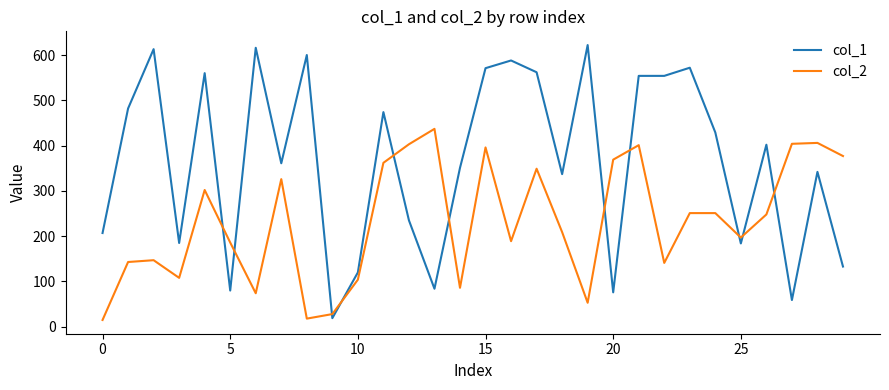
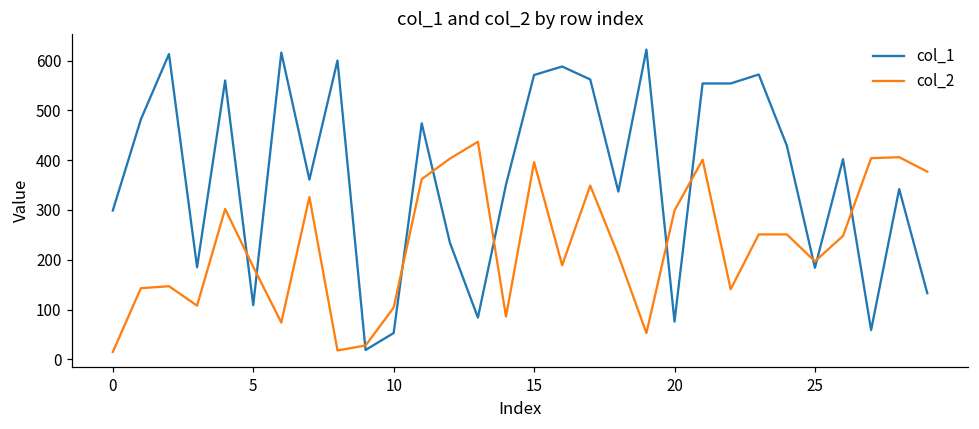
  {
    "col_1": {
-     "0": 210,
-     "5": 80,
-     "10": 120,
+     "0": 300,
+     "5": 110,
+     "10": 50,
      "15": 570,
      "20": 80,
      "25": 180
    },
    "col_2": {
      "0": 20,
      "5": 190,
      "10": 100,
      "15": 400,
-     "20": 370,
+     "20": 300,
      "25": 200
    }
  }
